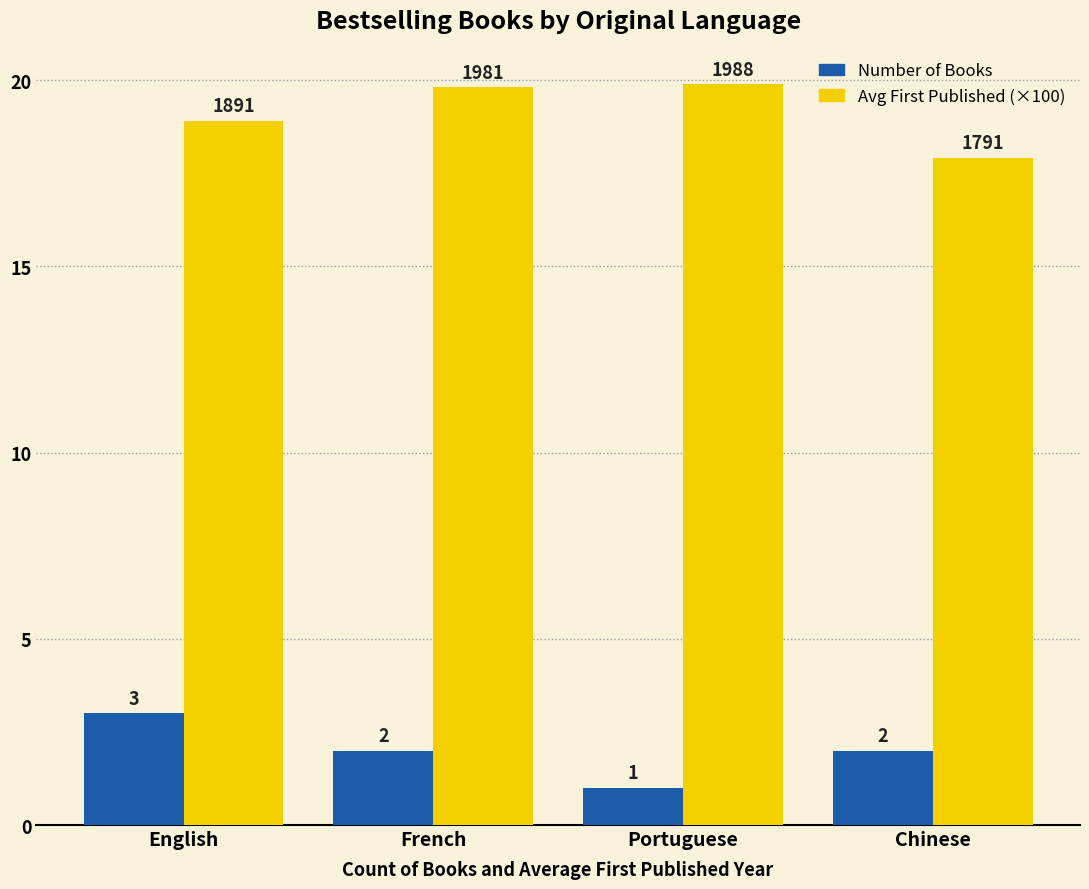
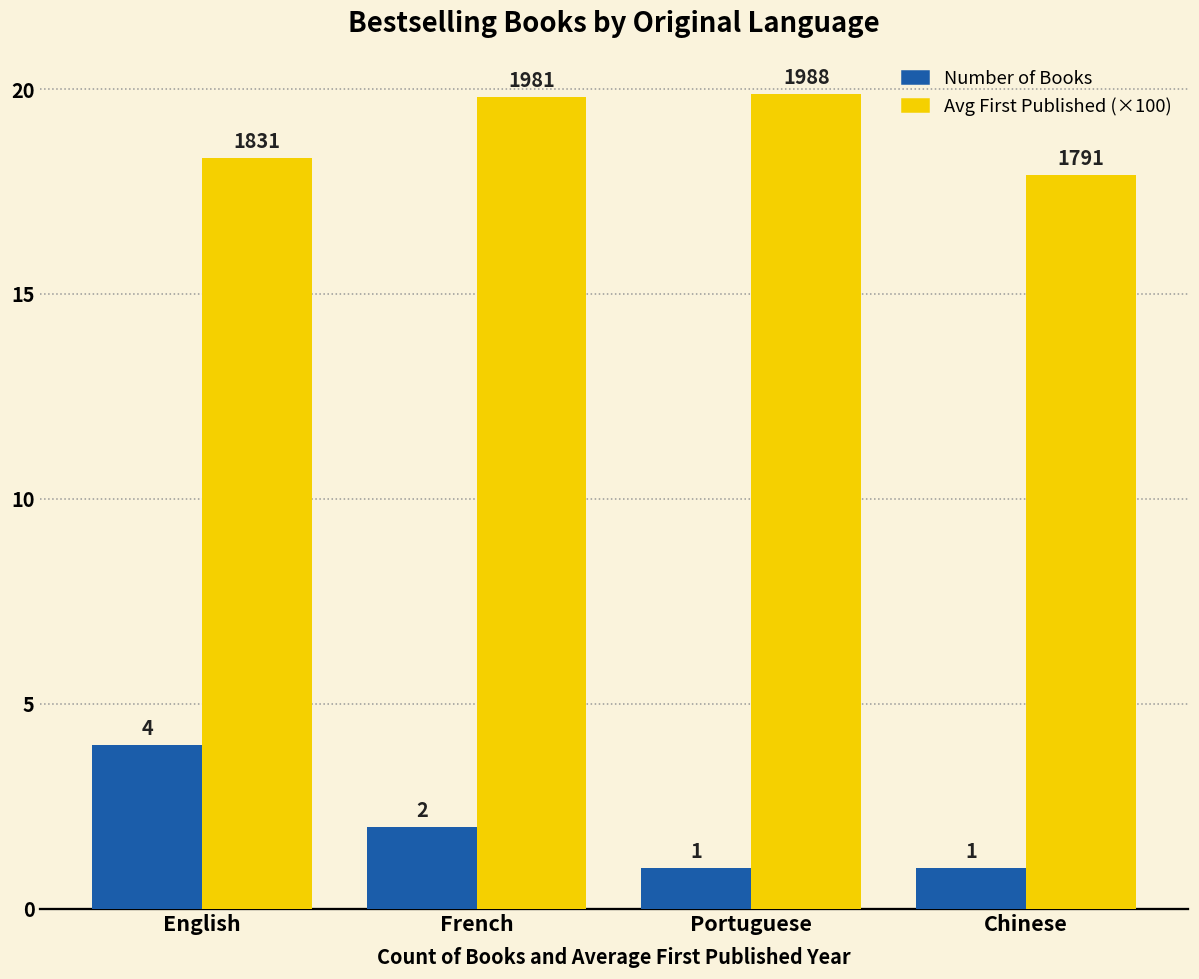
  {
    "Number of Books": {
-     "English": 3,
+     "English": 4,
      "French": 2,
      "Portuguese": 1,
-     "Chinese": 2
+     "Chinese": 1
    },
    "Avg First Published (×100)": {
-     "English": 1891
+     "English": 1831
    }
  }
